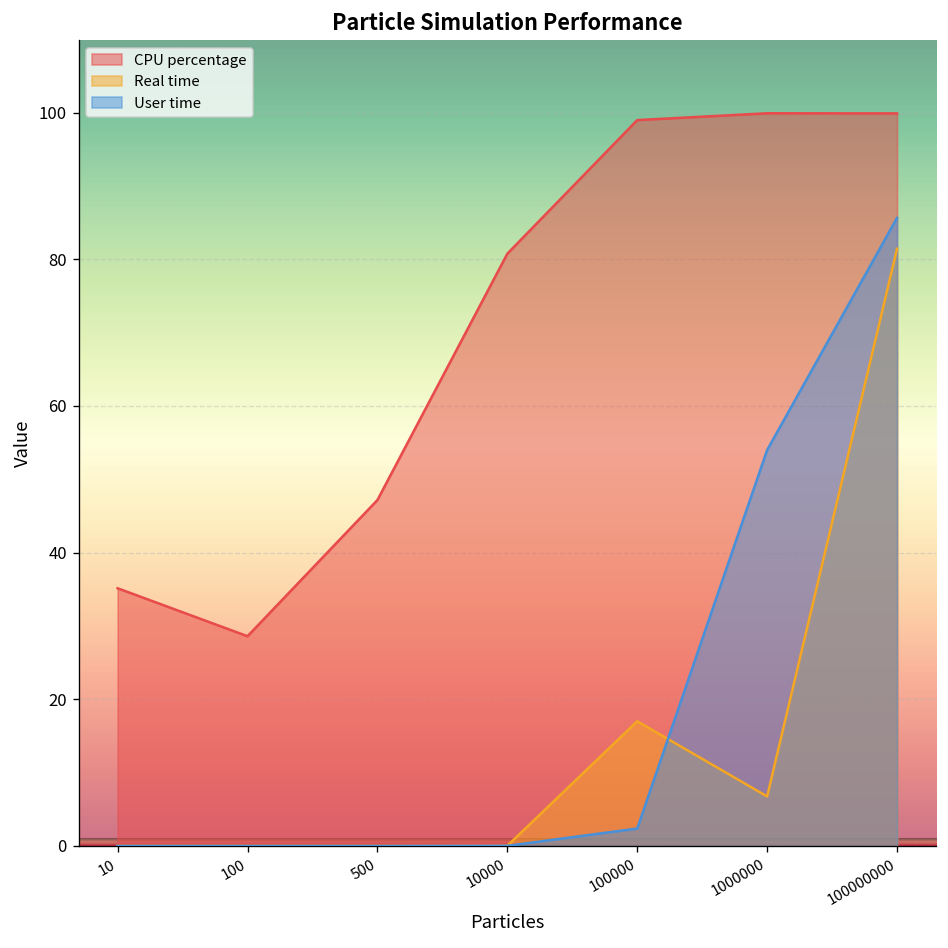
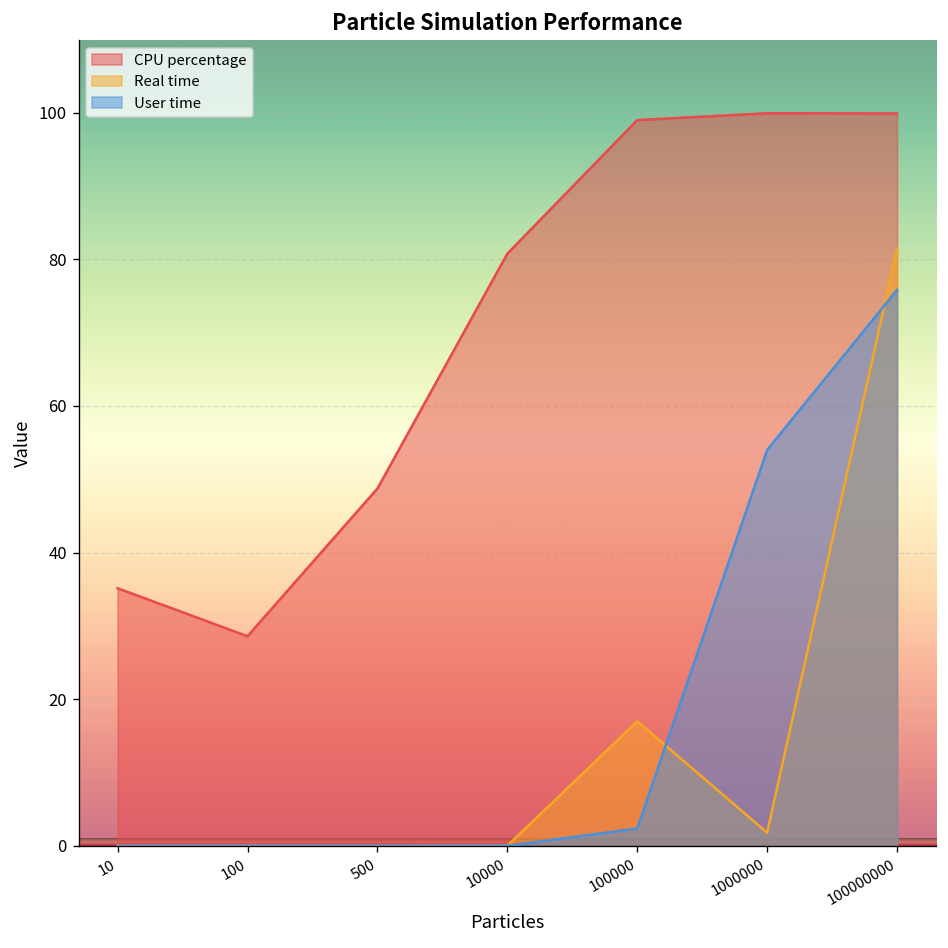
  {
    "CPU percentage": {
      "10": 35,
      "100": 29,
-     "500": 47,
+     "500": 49,
      "10000": 81,
      "100000": 99,
      "1000000": 100,
      "100000000": 100
    },
    "Real time": {
      "100000": 17,
-     "1000000": 7,
+     "1000000": 2,
      "100000000": 81
    },
    "User time": {
      "100000": 2,
      "1000000": 54,
-     "100000000": 86
+     "100000000": 76
    }
  }
